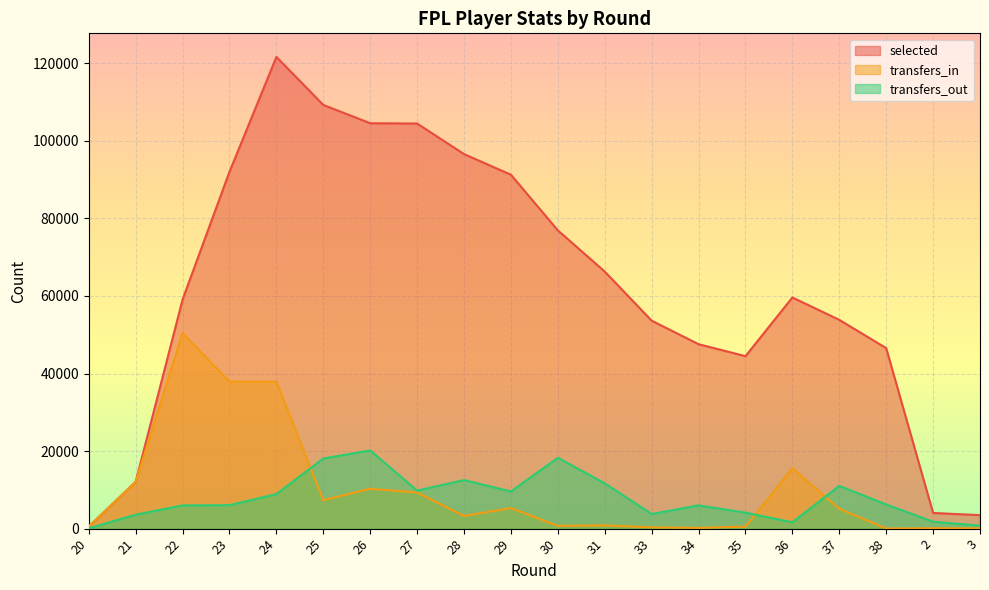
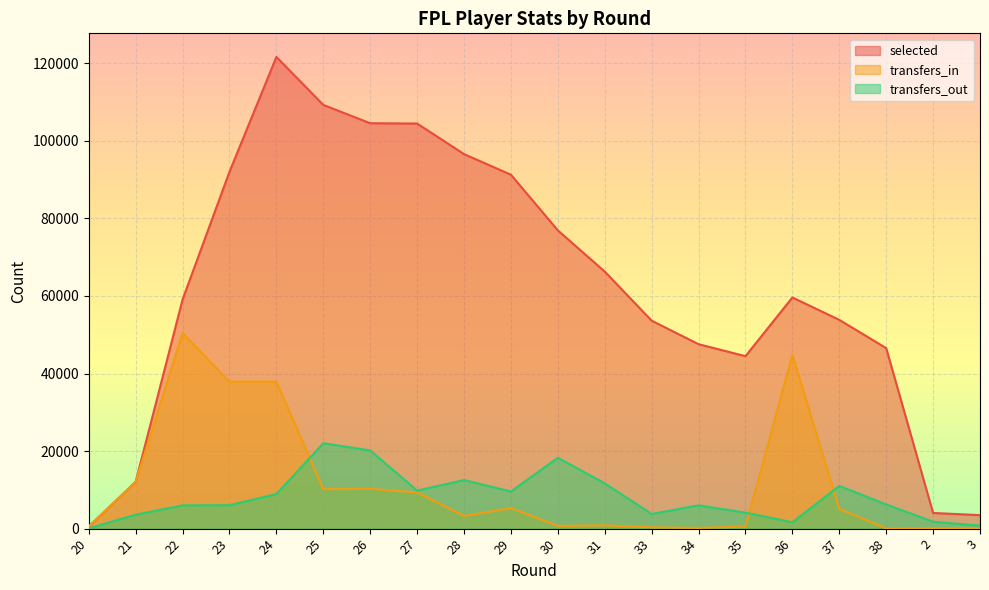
  {
    "selected": {
      "22": 59000,
      "23": 92000,
      "24": 122000,
      "25": 109000,
      "26": 105000,
      "27": 104000,
      "28": 97000,
      "29": 91000,
      "30": 77000,
      "31": 66000,
      "33": 54000,
      "34": 48000,
      "35": 44000,
      "36": 60000,
      "37": 54000,
      "38": 47000,
      "2": 4000,
      "3": 3000
    },
    "transfers_in": {
      "22": 50000,
      "23": 38000,
      "24": 38000,
-     "25": 7000,
+     "25": 10000,
      "26": 10000,
      "28": 3000,
      "29": 5000,
      "30": 1000,
      "31": 1000,
      "33": 0,
      "34": 0,
      "35": 1000,
-     "36": 16000,
+     "36": 45000,
      "37": 5000,
      "38": 0,
      "2": 0,
      "3": 0
    },
    "transfers_out": {
      "21": 4000,
      "22": 6000,
      "23": 6000,
      "24": 9000,
-     "25": 18000,
+     "25": 22000,
      "26": 20000,
      "28": 13000,
      "29": 10000,
      "30": 18000,
      "31": 12000,
      "33": 4000,
      "34": 6000,
      "35": 4000,
      "36": 2000,
      "37": 11000,
      "38": 6000,
      "2": 2000,
      "3": 1000
    }
  }
